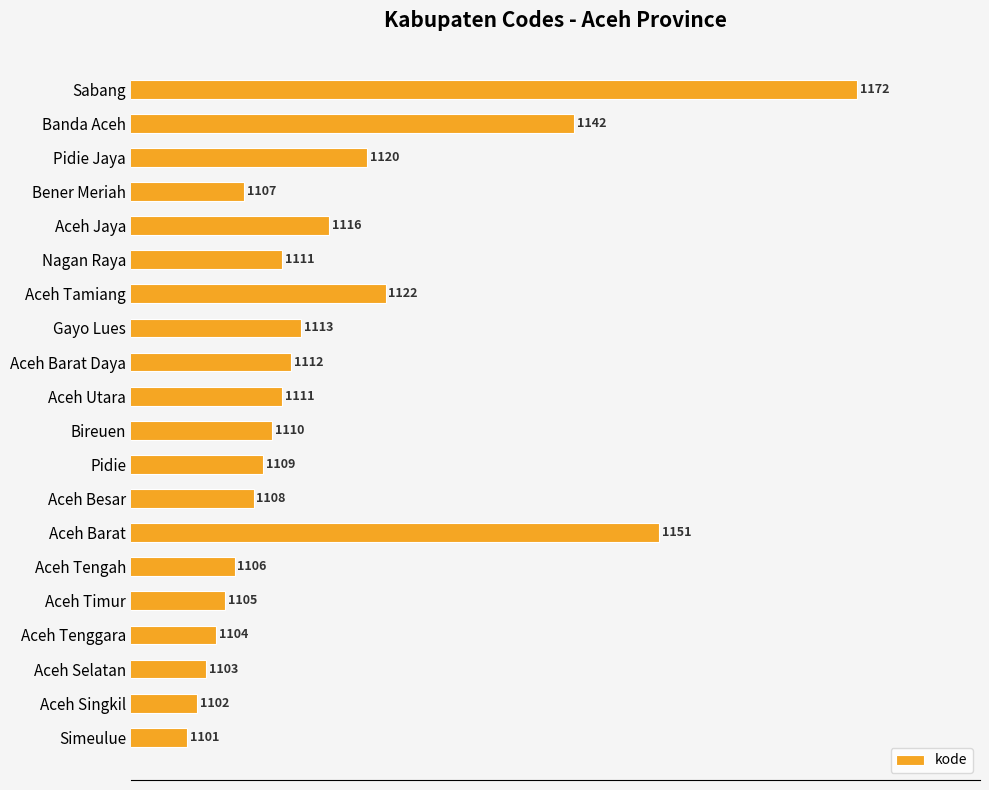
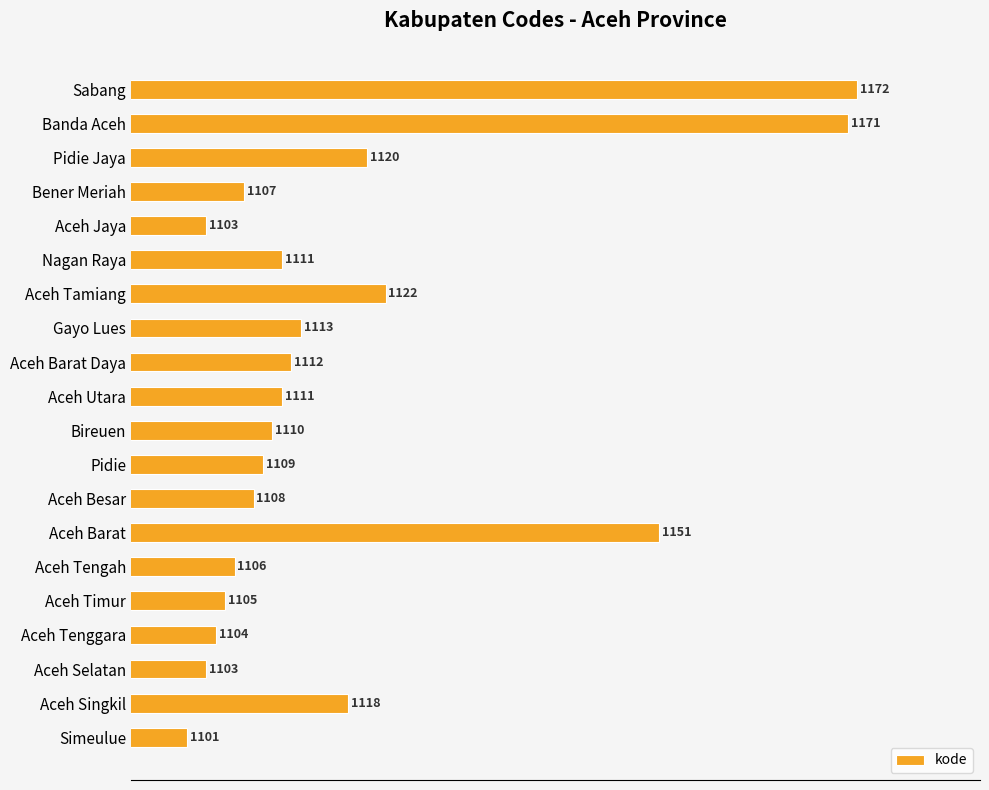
  {
    "Sabang": 1172,
-   "Banda Aceh": 1142,
+   "Banda Aceh": 1171,
    "Pidie Jaya": 1120,
    "Bener Meriah": 1107,
-   "Aceh Jaya": 1116,
+   "Aceh Jaya": 1103,
    "Nagan Raya": 1111,
    "Aceh Tamiang": 1122,
    "Gayo Lues": 1113,
    "Aceh Barat Daya": 1112,
    "Aceh Utara": 1111,
    "Bireuen": 1110,
    "Pidie": 1109,
    "Aceh Besar": 1108,
    "Aceh Barat": 1151,
    "Aceh Tengah": 1106,
    "Aceh Timur": 1105,
    "Aceh Tenggara": 1104,
    "Aceh Selatan": 1103,
-   "Aceh Singkil": 1102,
+   "Aceh Singkil": 1118,
    "Simeulue": 1101
  }
